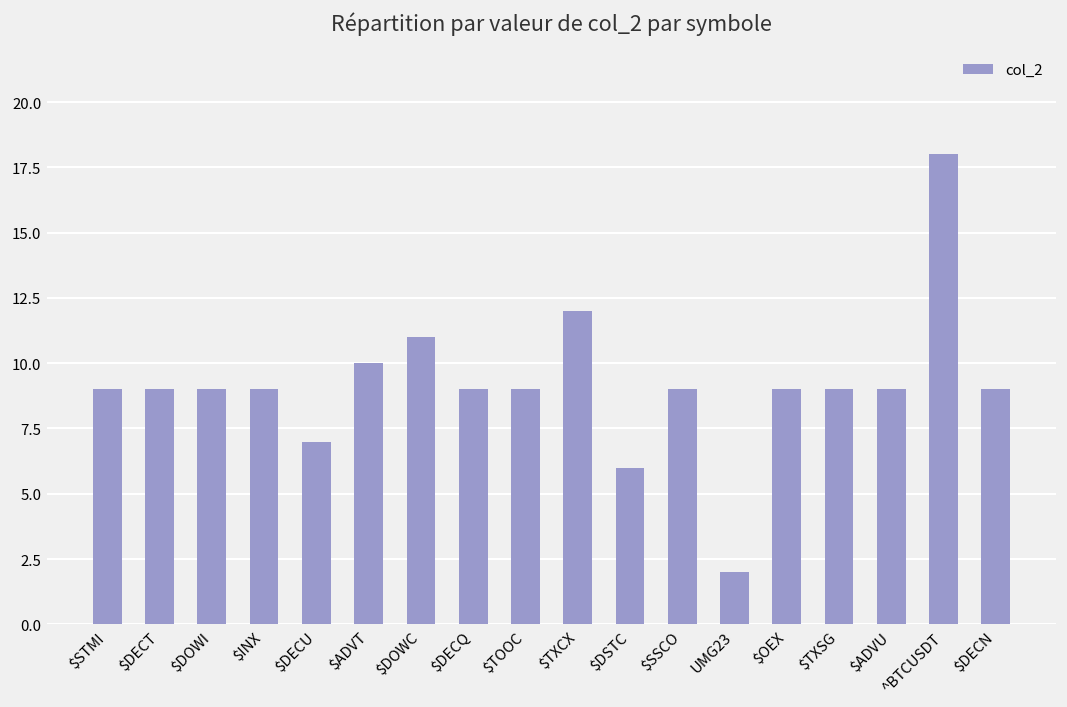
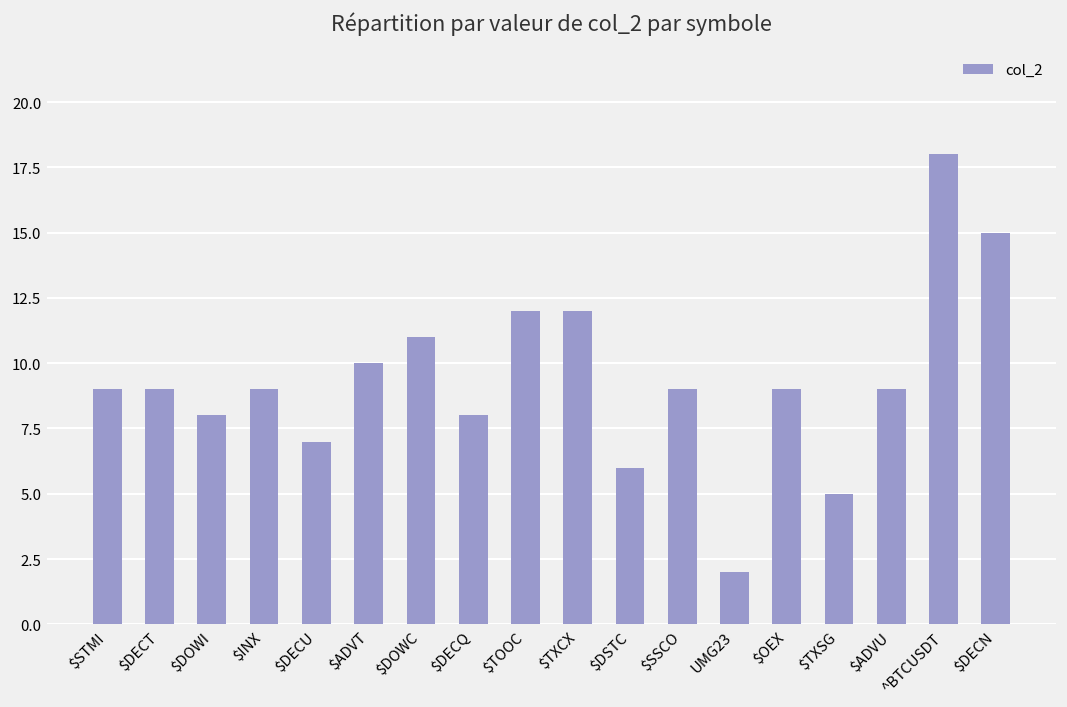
  {
    "$STMI": 9,
    "$DECT": 9,
-   "$DOWI": 9,
+   "$DOWI": 8,
    "$INX": 9,
    "$DECU": 7,
    "$ADVT": 10,
    "$DOWC": 11,
-   "$DECQ": 9,
-   "$TOOC": 9,
+   "$DECQ": 8,
+   "$TOOC": 12,
    "$TXCX": 12,
    "$DSTC": 6,
    "$SSCO": 9,
    "UMG23": 2,
    "$OEX": 9,
-   "$TXSG": 9,
+   "$TXSG": 5,
    "$ADVU": 9,
    "^BTCUSDT": 18,
-   "$DECN": 9
+   "$DECN": 15
  }
